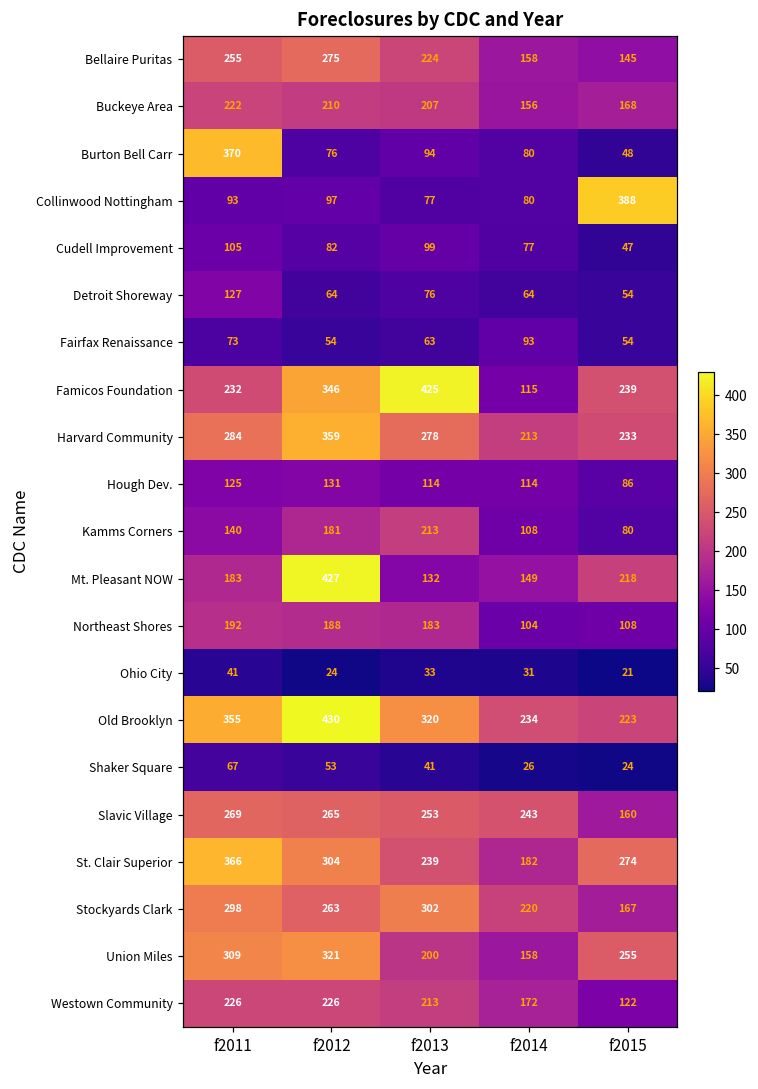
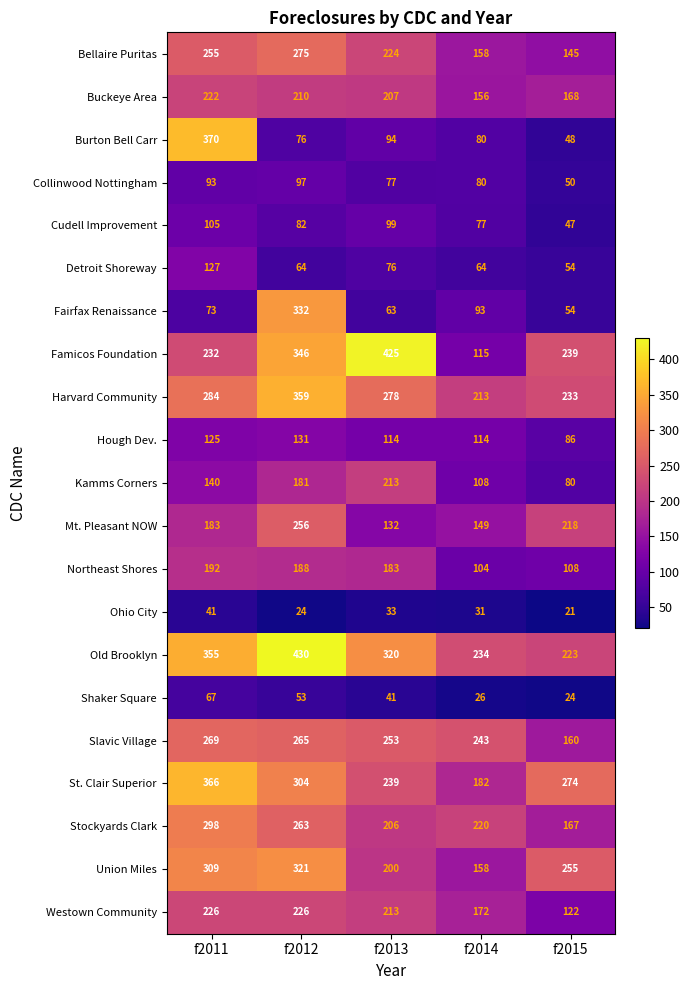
  {
    "Bellaire Puritas": {
      "f2011": 255,
      "f2012": 275,
      "f2013": 224,
      "f2014": 158,
      "f2015": 145
    },
    "Buckeye Area": {
      "f2011": 222,
      "f2012": 210,
      "f2013": 207,
      "f2014": 156,
      "f2015": 168
    },
    "Burton Bell Carr": {
      "f2011": 370,
      "f2012": 76,
      "f2013": 94,
      "f2014": 80,
      "f2015": 48
    },
    "Collinwood Nottingham": {
      "f2011": 93,
      "f2012": 97,
      "f2013": 77,
      "f2014": 80,
-     "f2015": 388
+     "f2015": 50
    },
    "Cudell Improvement": {
      "f2011": 105,
      "f2012": 82,
      "f2013": 99,
      "f2014": 77,
      "f2015": 47
    },
    "Detroit Shoreway": {
      "f2011": 127,
      "f2012": 64,
      "f2013": 76,
      "f2014": 64,
      "f2015": 54
    },
    "Fairfax Renaissance": {
      "f2011": 73,
-     "f2012": 54,
+     "f2012": 332,
      "f2013": 63,
      "f2014": 93,
      "f2015": 54
    },
    "Famicos Foundation": {
      "f2011": 232,
      "f2012": 346,
      "f2013": 425,
      "f2014": 115,
      "f2015": 239
    },
    "Harvard Community": {
      "f2011": 284,
      "f2012": 359,
      "f2013": 278,
      "f2014": 213,
      "f2015": 233
    },
    "Hough Dev.": {
      "f2011": 125,
      "f2012": 131,
      "f2013": 114,
      "f2014": 114,
      "f2015": 86
    },
    "Kamms Corners": {
      "f2011": 140,
      "f2012": 181,
      "f2013": 213,
      "f2014": 108,
      "f2015": 80
    },
    "Mt. Pleasant NOW": {
      "f2011": 183,
-     "f2012": 427,
+     "f2012": 256,
      "f2013": 132,
      "f2014": 149,
      "f2015": 218
    },
    "Northeast Shores": {
      "f2011": 192,
      "f2012": 188,
      "f2013": 183,
      "f2014": 104,
      "f2015": 108
    },
    "Ohio City": {
      "f2011": 41,
      "f2012": 24,
      "f2013": 33,
      "f2014": 31,
      "f2015": 21
    },
    "Old Brooklyn": {
      "f2011": 355,
      "f2012": 430,
      "f2013": 320,
      "f2014": 234,
      "f2015": 223
    },
    "Shaker Square": {
      "f2011": 67,
      "f2012": 53,
      "f2013": 41,
      "f2014": 26,
      "f2015": 24
    },
    "Slavic Village": {
      "f2011": 269,
      "f2012": 265,
      "f2013": 253,
      "f2014": 243,
      "f2015": 160
    },
    "St. Clair Superior": {
      "f2011": 366,
      "f2012": 304,
      "f2013": 239,
      "f2014": 182,
      "f2015": 274
    },
    "Stockyards Clark": {
      "f2011": 298,
      "f2012": 263,
-     "f2013": 302,
+     "f2013": 206,
      "f2014": 220,
      "f2015": 167
    },
    "Union Miles": {
      "f2011": 309,
      "f2012": 321,
      "f2013": 200,
      "f2014": 158,
      "f2015": 255
    },
    "Westown Community": {
      "f2011": 226,
      "f2012": 226,
      "f2013": 213,
      "f2014": 172,
      "f2015": 122
    }
  }
